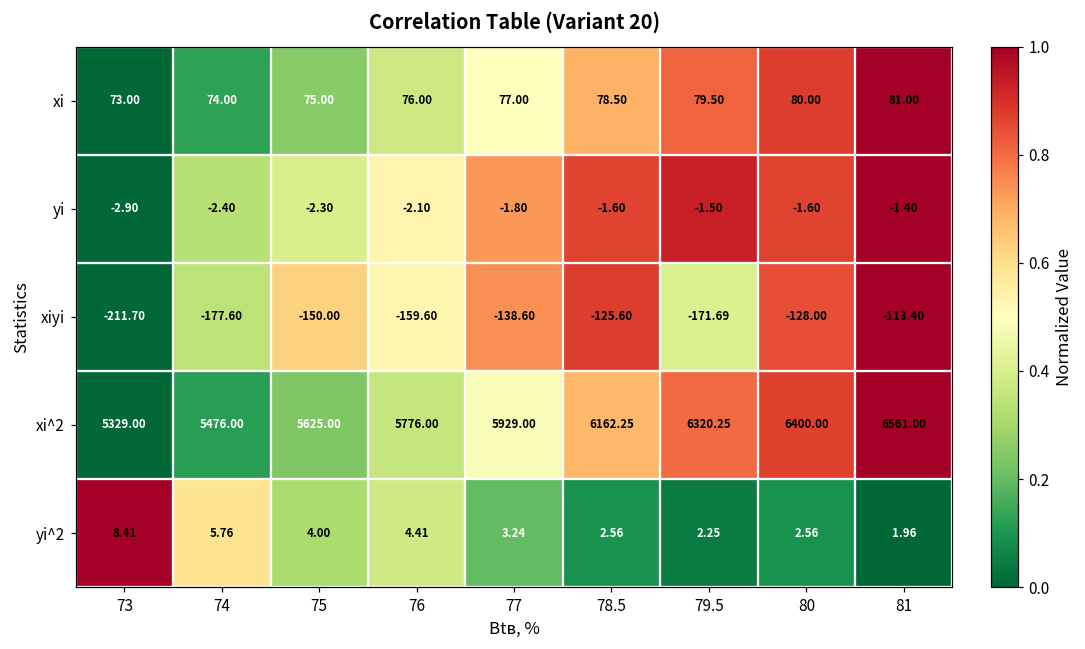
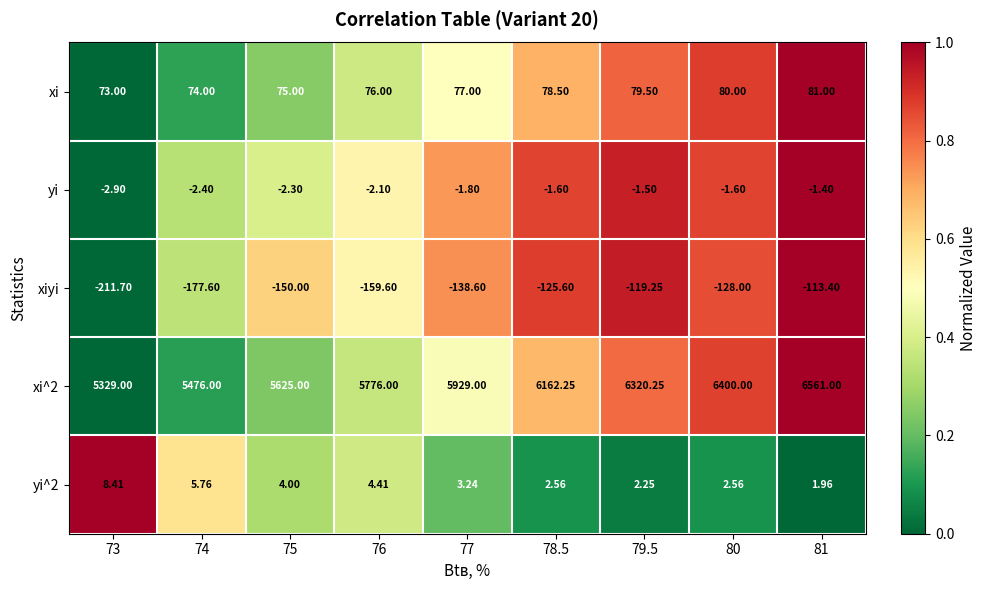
  {
    "xi": {
      "73": 73.00,
      "74": 74.00,
      "75": 75.00,
      "76": 76.00,
      "77": 77.00,
      "78.5": 78.50,
      "79.5": 79.50,
      "80": 80.00,
      "81": 81.00
    },
    "yi": {
      "73": -2.90,
      "74": -2.40,
      "75": -2.30,
      "76": -2.10,
      "77": -1.80,
      "78.5": -1.60,
      "79.5": -1.50,
      "80": -1.60,
      "81": -1.40
    },
    "xiyi": {
      "73": -211.70,
      "74": -177.60,
      "75": -150.00,
      "76": -159.60,
      "77": -138.60,
      "78.5": -125.60,
-     "79.5": -171.69,
+     "79.5": -119.25,
      "80": -128.00,
      "81": -113.40
    },
    "xi^2": {
      "73": 5329.00,
      "74": 5476.00,
      "75": 5625.00,
      "76": 5776.00,
      "77": 5929.00,
      "78.5": 6162.25,
      "79.5": 6320.25,
      "80": 6400.00,
      "81": 6561.00
    },
    "yi^2": {
      "73": 8.41,
      "74": 5.76,
      "75": 4.00,
      "76": 4.41,
      "77": 3.24,
      "78.5": 2.56,
      "79.5": 2.25,
      "80": 2.56,
      "81": 1.96
    }
  }
